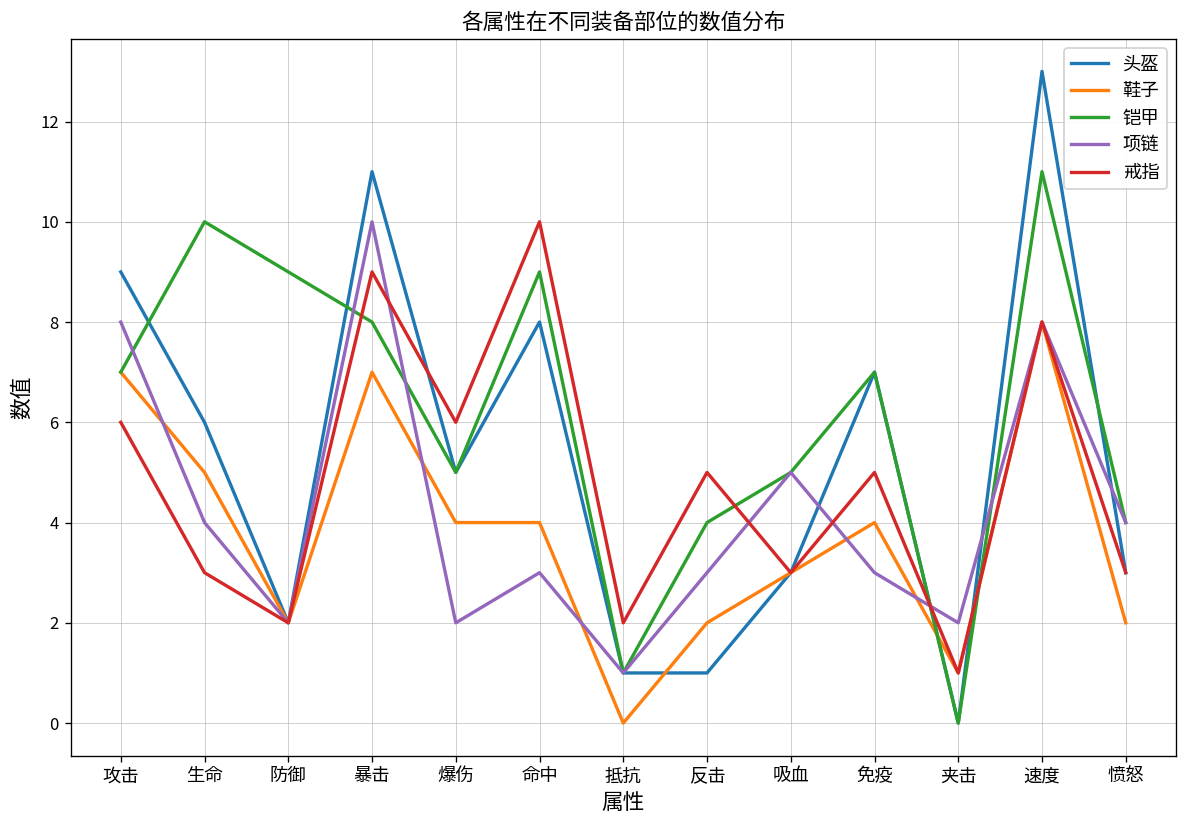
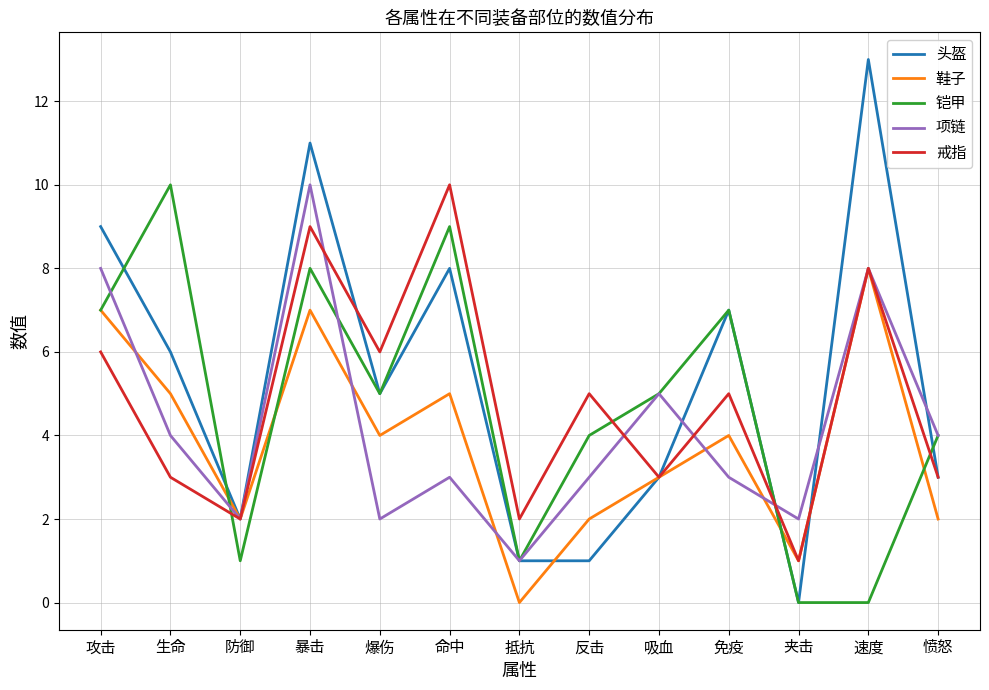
  {
    "头盔": {
      "攻击": 9,
      "生命": 6,
      "暴击": 11,
      "命中": 8,
      "反击": 1,
      "速度": 13
    },
    "鞋子": {
      "生命": 5,
      "暴击": 7,
      "爆伤": 4,
-     "命中": 4,
+     "命中": 5,
      "抵抗": 0,
      "反击": 2,
      "免疫": 4,
      "愤怒": 2
    },
    "铠甲": {
      "生命": 10,
-     "防御": 9,
+     "防御": 1,
      "暴击": 8,
      "命中": 9,
      "反击": 4,
-     "速度": 11
+     "速度": 0
    },
    "项链": {
      "攻击": 8,
      "生命": 4,
      "暴击": 10,
      "爆伤": 2,
      "命中": 3,
      "反击": 3,
      "免疫": 3,
      "夹击": 2
    },
    "戒指": {
      "攻击": 6,
      "生命": 3,
      "暴击": 9,
      "爆伤": 6,
      "命中": 10,
      "抵抗": 2,
      "反击": 5,
      "免疫": 5
    }
  }
